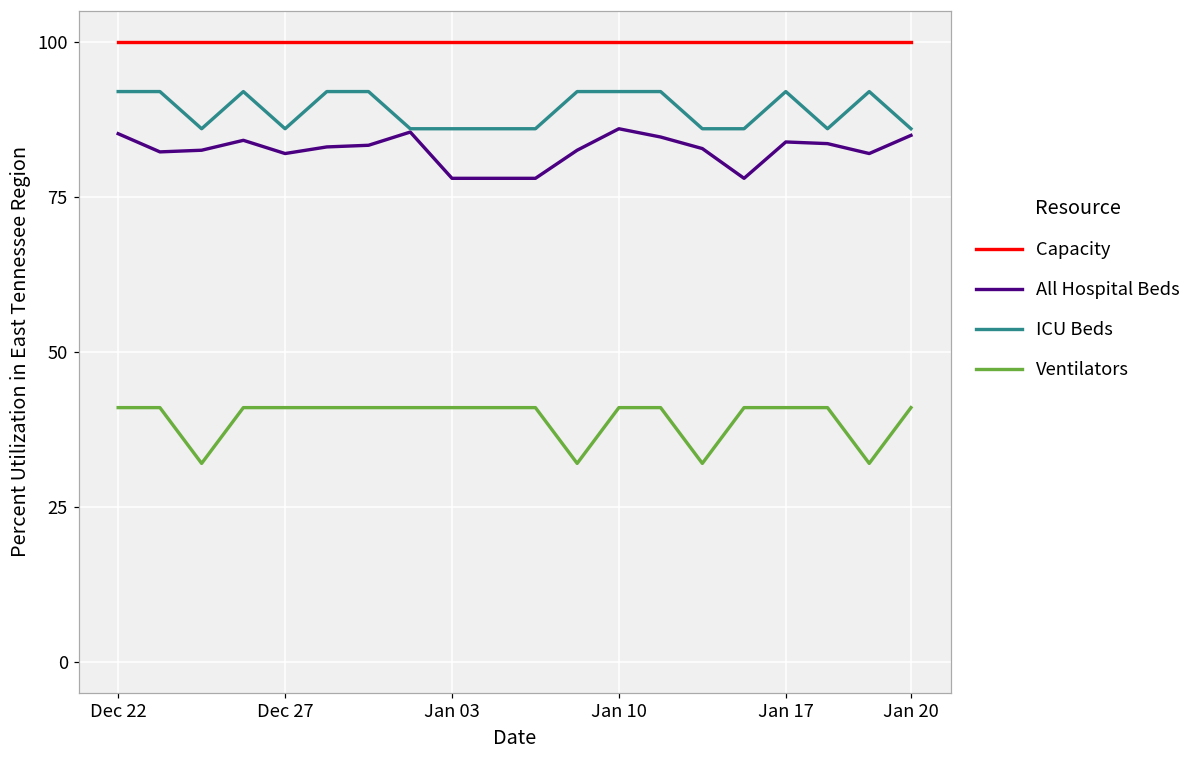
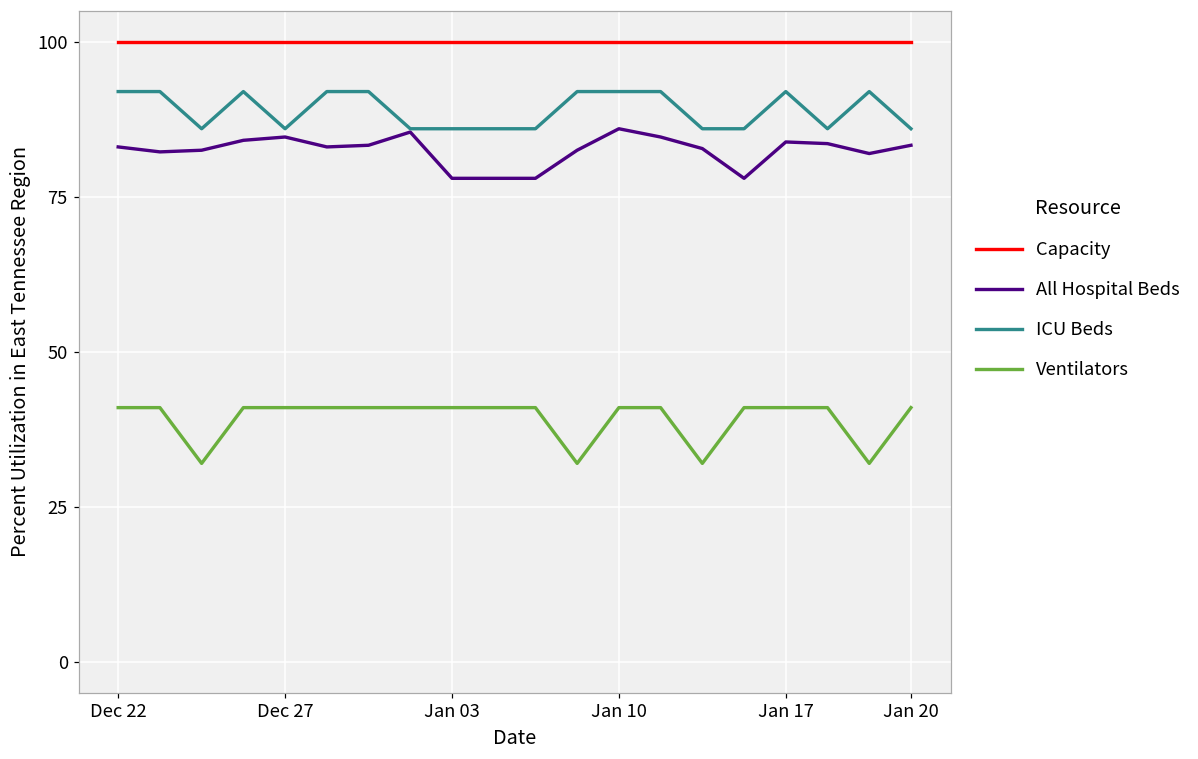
  {
    "Capacity": {
      "Dec 22": 100,
      "Dec 27": 100,
      "Jan 03": 100,
      "Jan 10": 100,
      "Jan 17": 100,
      "Jan 20": 100
    },
    "All Hospital Beds": {
-     "Dec 22": 85,
-     "Dec 27": 82,
+     "Dec 22": 83,
+     "Dec 27": 85,
      "Jan 03": 78,
      "Jan 10": 86,
      "Jan 17": 84,
-     "Jan 20": 85
+     "Jan 20": 83
    },
    "ICU Beds": {
      "Dec 22": 92,
      "Dec 27": 86,
      "Jan 03": 86,
      "Jan 10": 92,
      "Jan 17": 92,
      "Jan 20": 86
    },
    "Ventilators": {
      "Dec 22": 41,
      "Dec 27": 41,
      "Jan 03": 41,
      "Jan 10": 41,
      "Jan 17": 41,
      "Jan 20": 41
    }
  }
